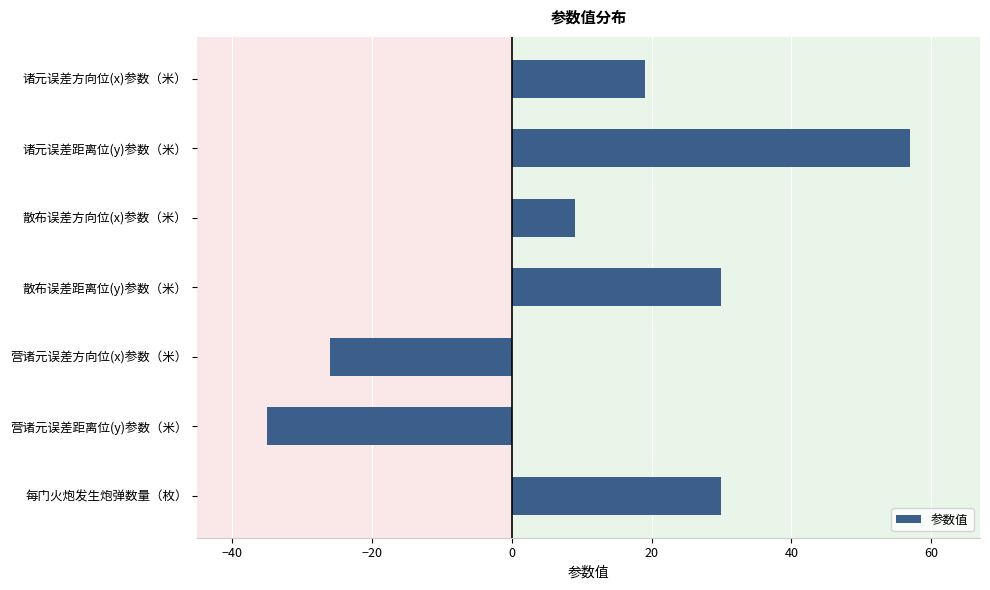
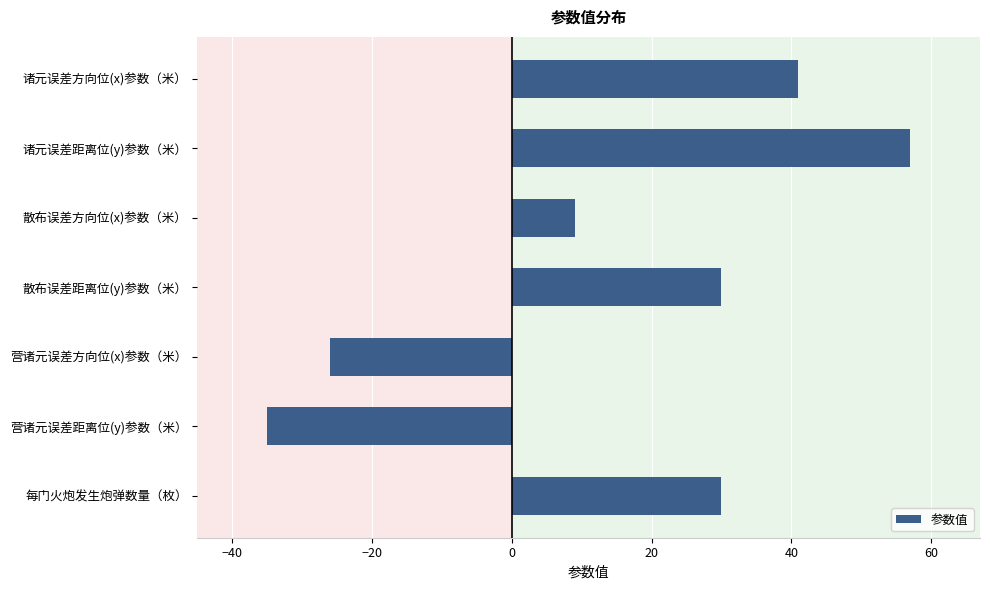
  {
-   "诸元误差方向位(x)参数（米）": 19,
+   "诸元误差方向位(x)参数（米）": 41,
    "诸元误差距离位(y)参数（米）": 57,
    "散布误差方向位(x)参数（米）": 9,
    "散布误差距离位(y)参数（米）": 30,
    "营诸元误差方向位(x)参数（米）": -26,
    "营诸元误差距离位(y)参数（米）": -35,
    "每门火炮发生炮弹数量（枚）": 30
  }
